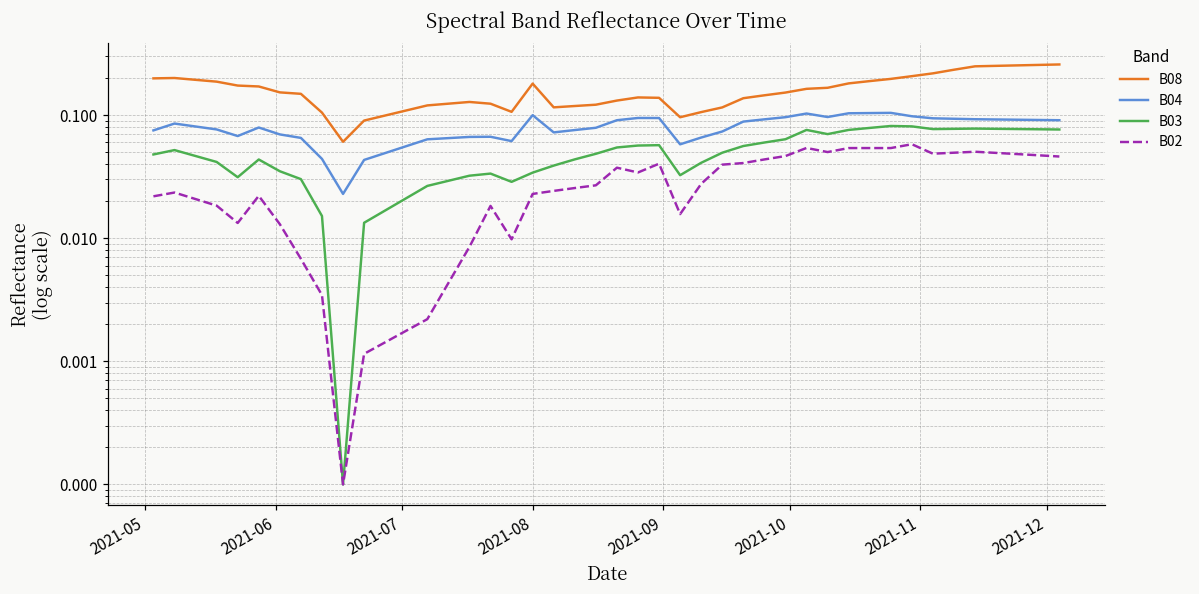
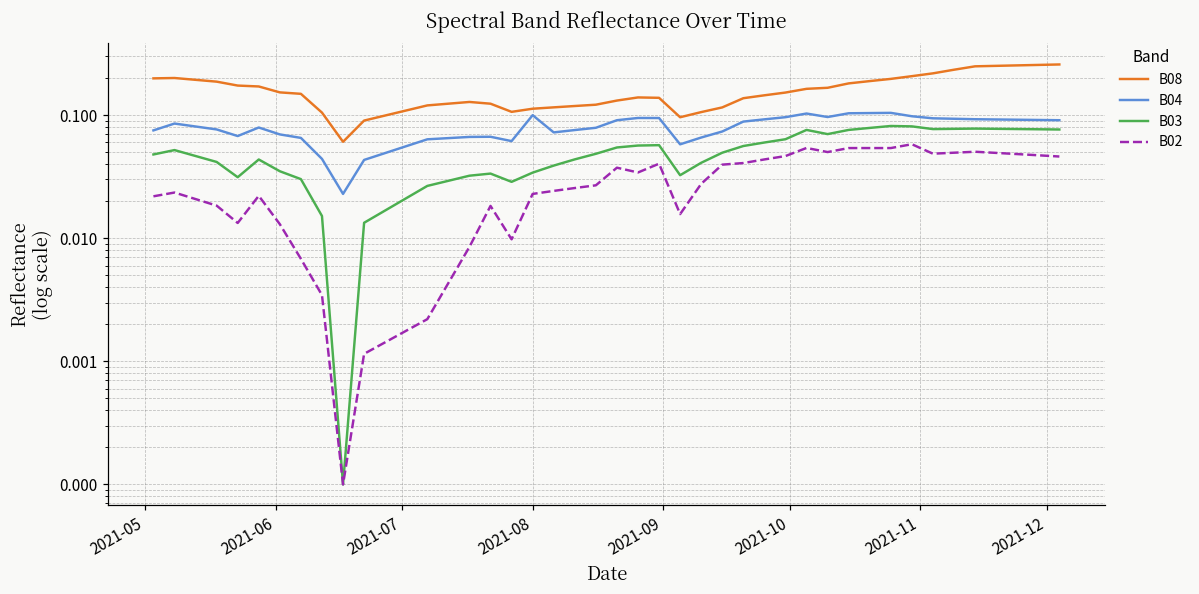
  {
    "B08": {
-     "2021-08": 0.18
+     "2021-08": 0.11
    },
    "B04": {
      "2021-08": 0.10
    },
    "B03": {
      "2021-08": 0.034
    },
    "B02": {
      "2021-08": 0.023
    }
  }
